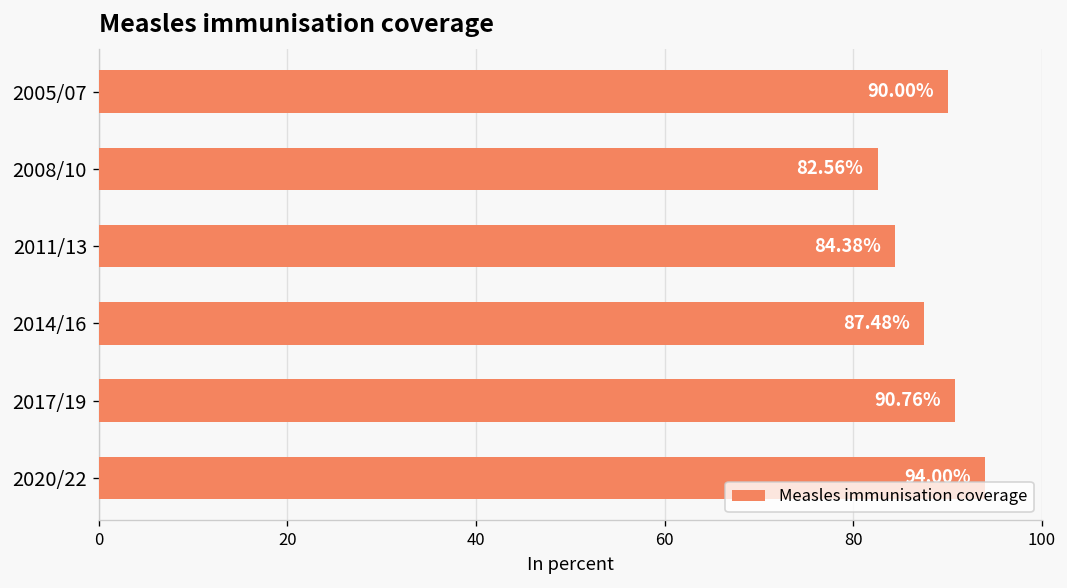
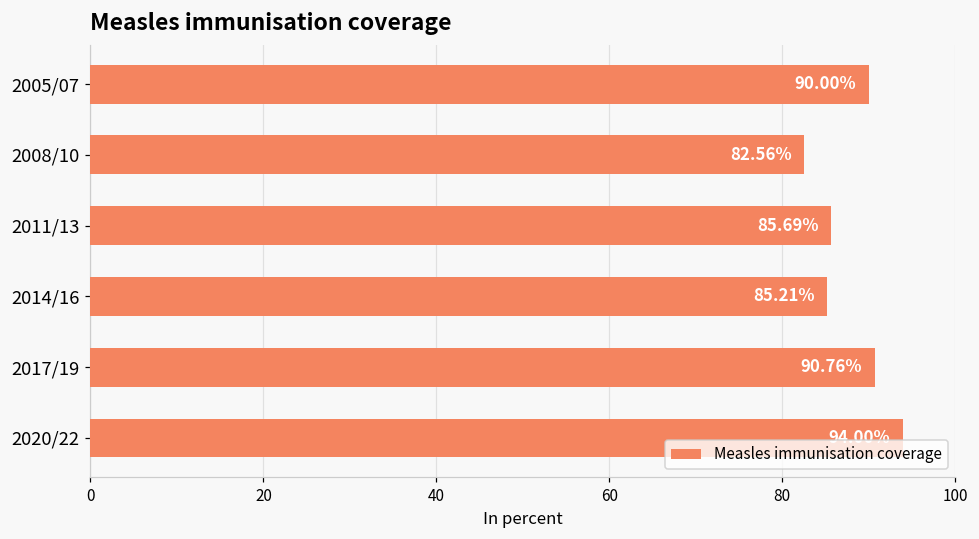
  {
    "2005/07": "90.00%",
    "2008/10": "82.56%",
-   "2011/13": "84.38%",
-   "2014/16": "87.48%",
+   "2011/13": "85.69%",
+   "2014/16": "85.21%",
    "2017/19": "90.76%"
  }
